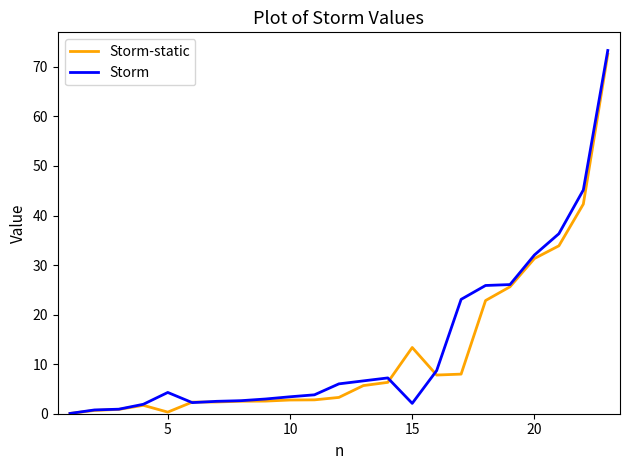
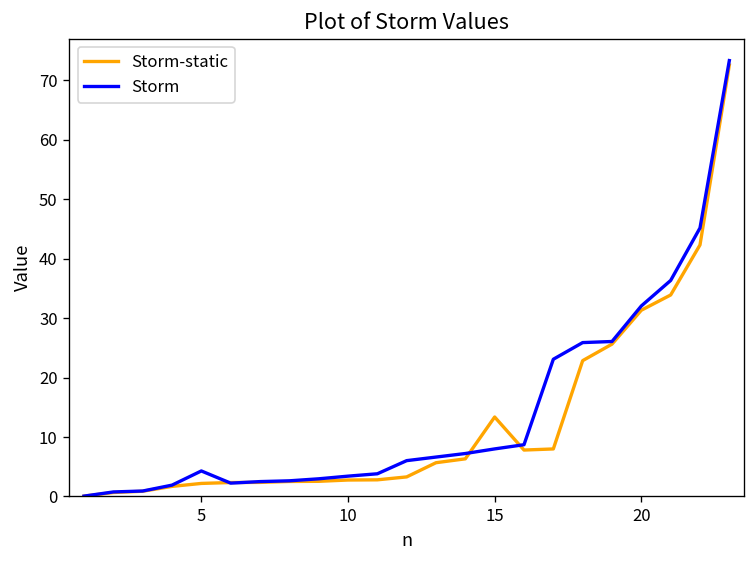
  {
    "Storm-static": {
-     "5": 0,
+     "5": 2,
      "10": 3,
      "15": 13,
      "20": 31
    },
    "Storm": {
      "5": 4,
      "10": 3,
-     "15": 2,
+     "15": 8,
      "20": 32
    }
  }
